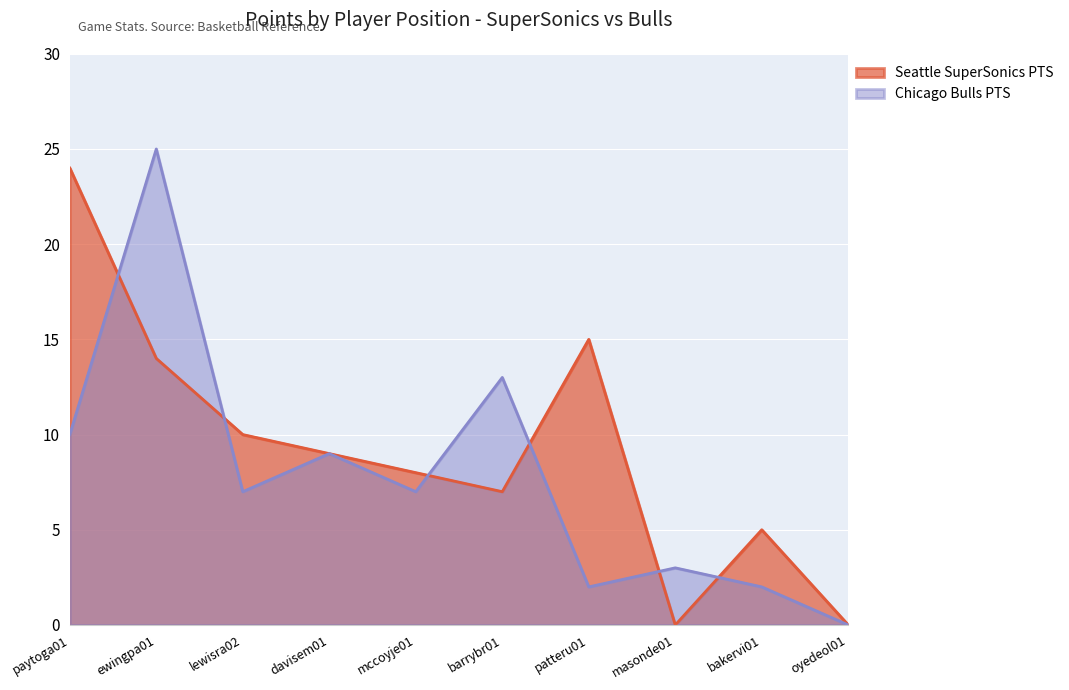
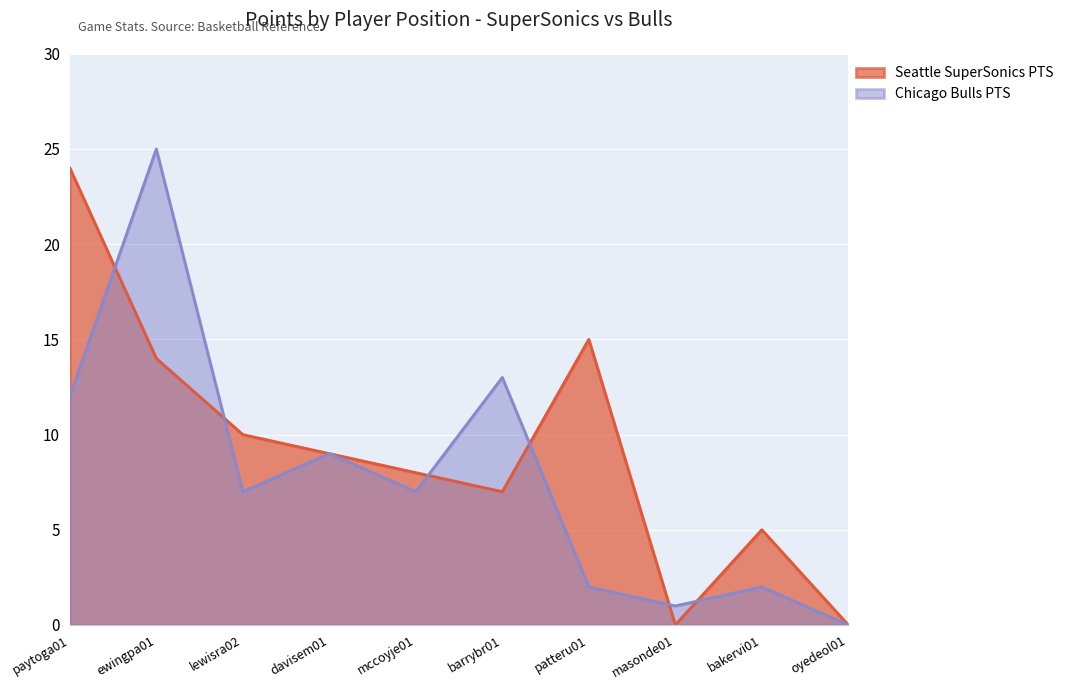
  {
    "Seattle SuperSonics PTS": {
      "paytoga01": 24,
      "ewingpa01": 14,
      "lewisra02": 10,
      "mccoyje01": 8,
      "barrybr01": 7,
      "patteru01": 15,
      "masonde01": 0,
      "bakervi01": 5
    },
    "Chicago Bulls PTS": {
-     "paytoga01": 10,
+     "paytoga01": 12,
      "ewingpa01": 25,
      "lewisra02": 7,
      "mccoyje01": 7,
      "barrybr01": 13,
      "patteru01": 2,
-     "masonde01": 3,
+     "masonde01": 1,
      "bakervi01": 2
    }
  }
